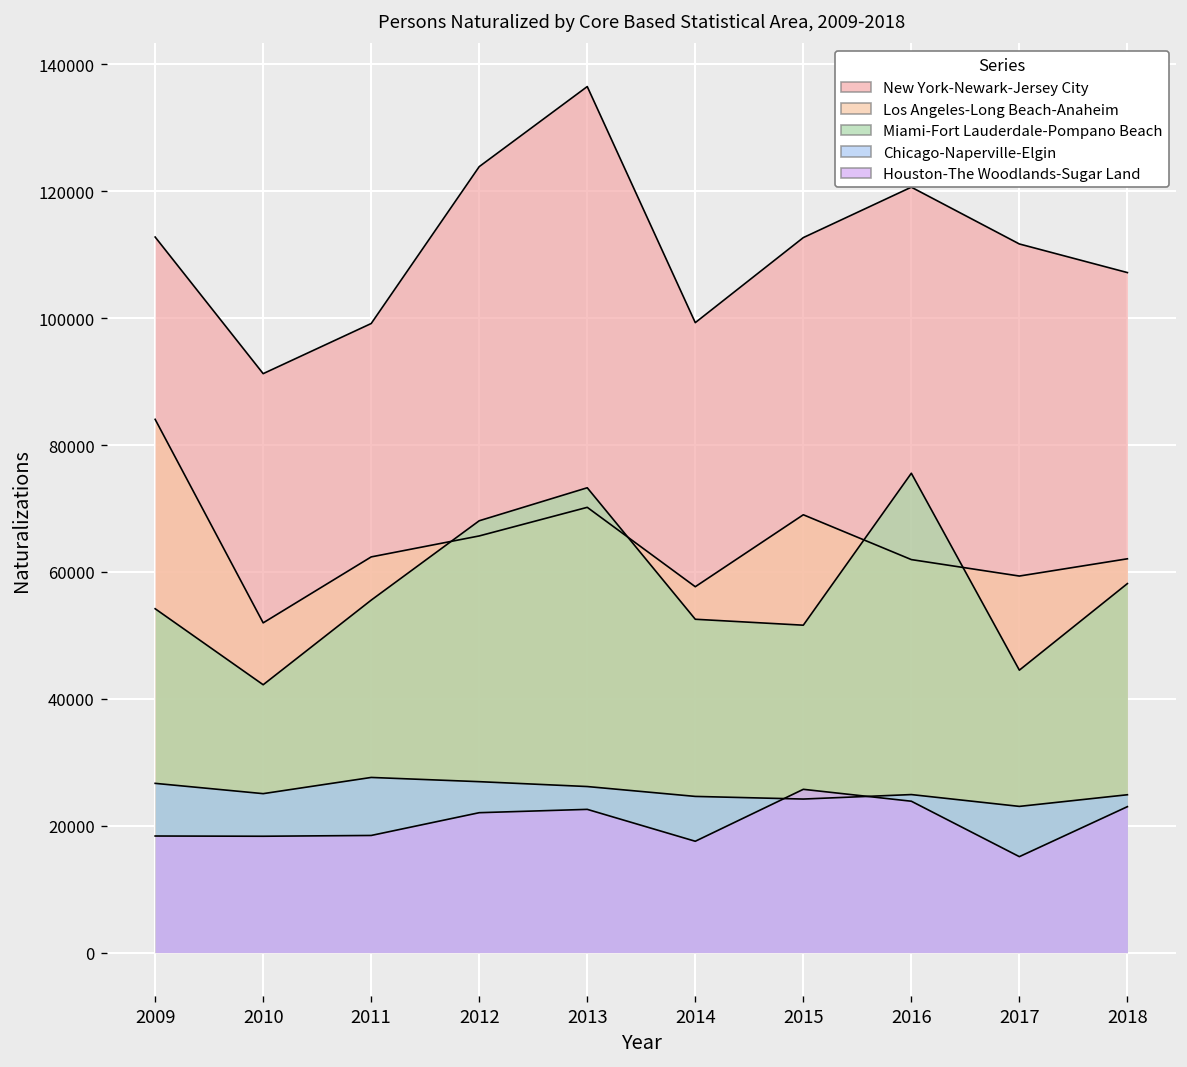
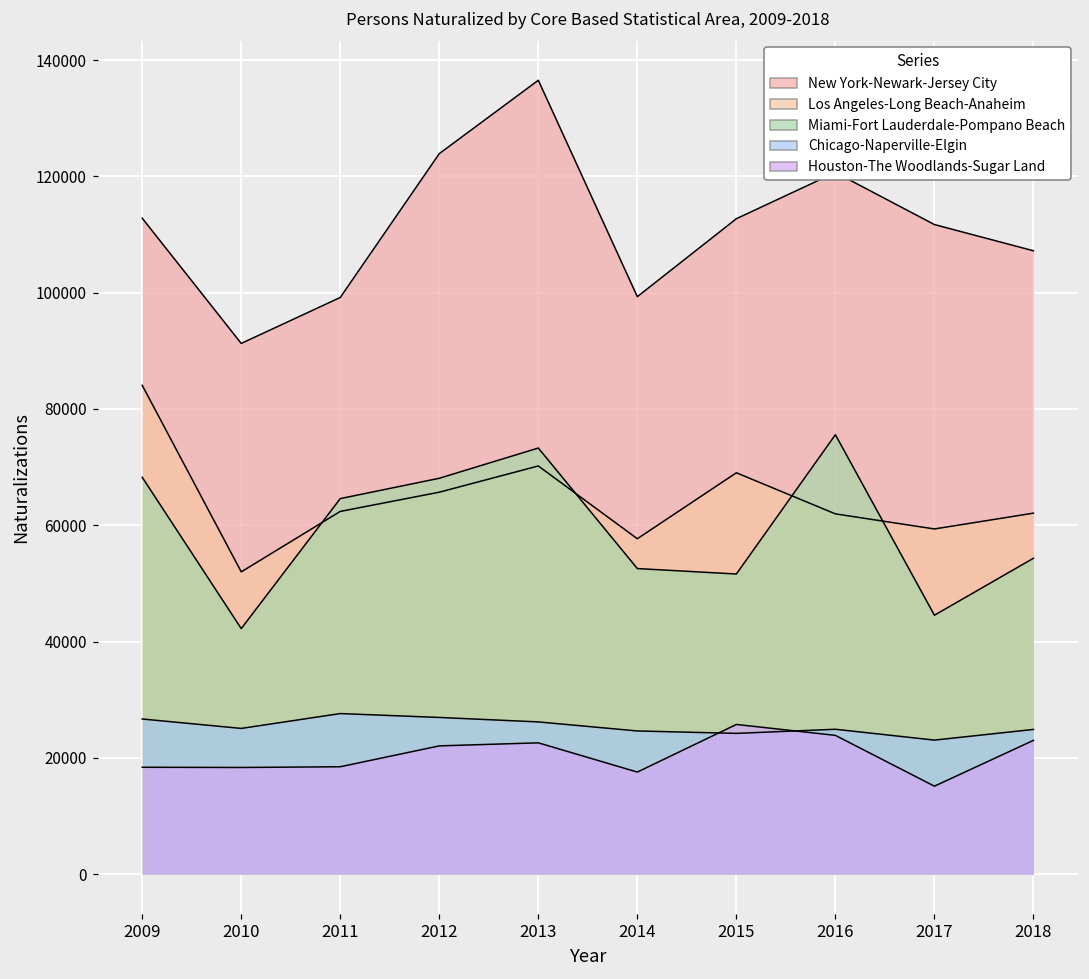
  {
    "Miami-Fort Lauderdale-Pompano Beach": {
-     "2009": 54000,
+     "2009": 68000,
      "2010": 42000,
-     "2011": 56000,
+     "2011": 65000,
      "2012": 68000,
      "2013": 73000,
      "2014": 53000,
      "2015": 52000,
      "2016": 76000,
      "2017": 45000,
-     "2018": 58000
+     "2018": 54000
    }
  }
